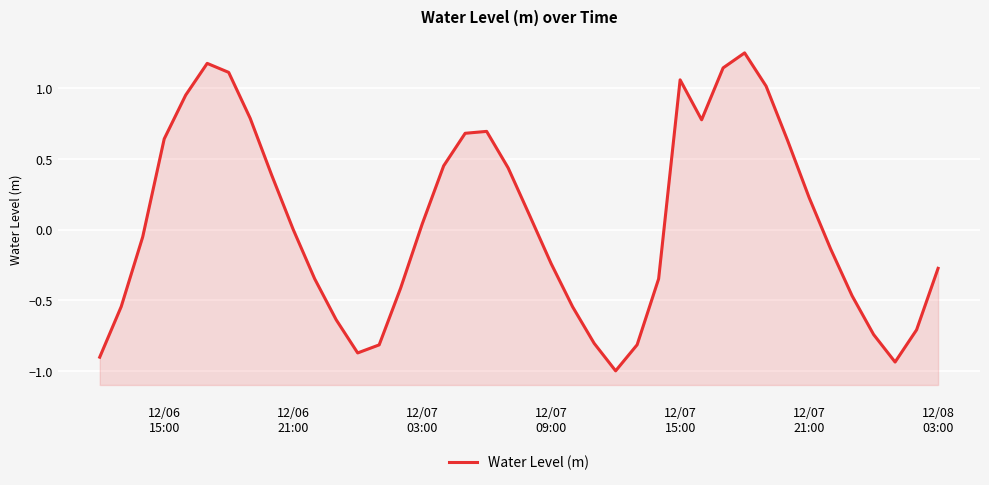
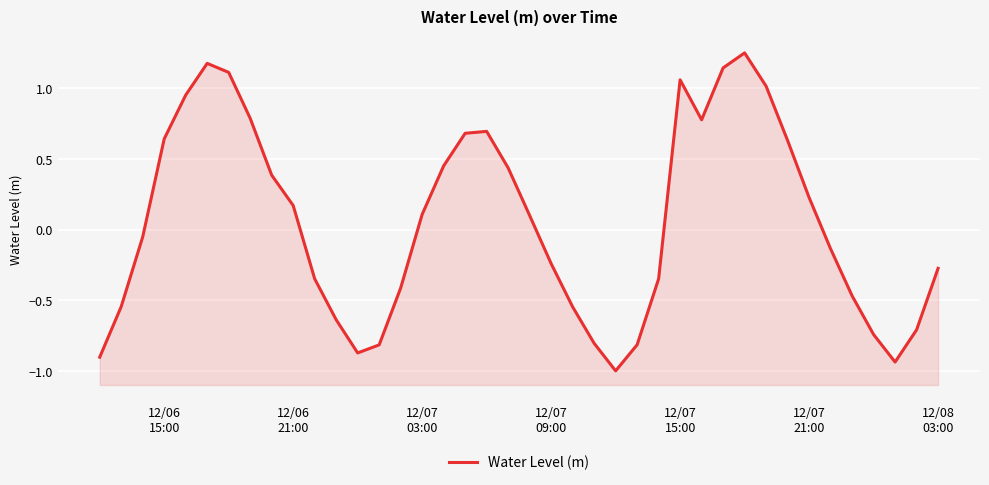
  {
    "12/06 15:00": 0.64,
-   "12/06 21:00": 0.00,
-   "12/07 03:00": 0.04,
+   "12/06 21:00": 0.17,
+   "12/07 03:00": 0.11,
    "12/07 09:00": -0.24,
    "12/07 15:00": 1.06,
    "12/07 21:00": 0.23,
    "12/08 03:00": -0.27
  }
